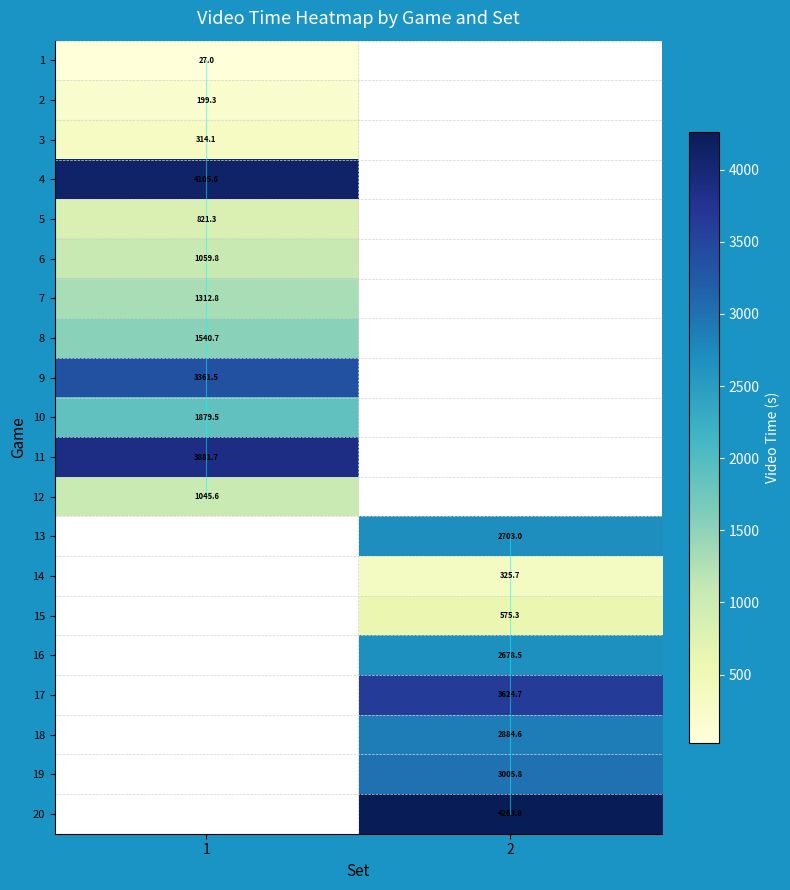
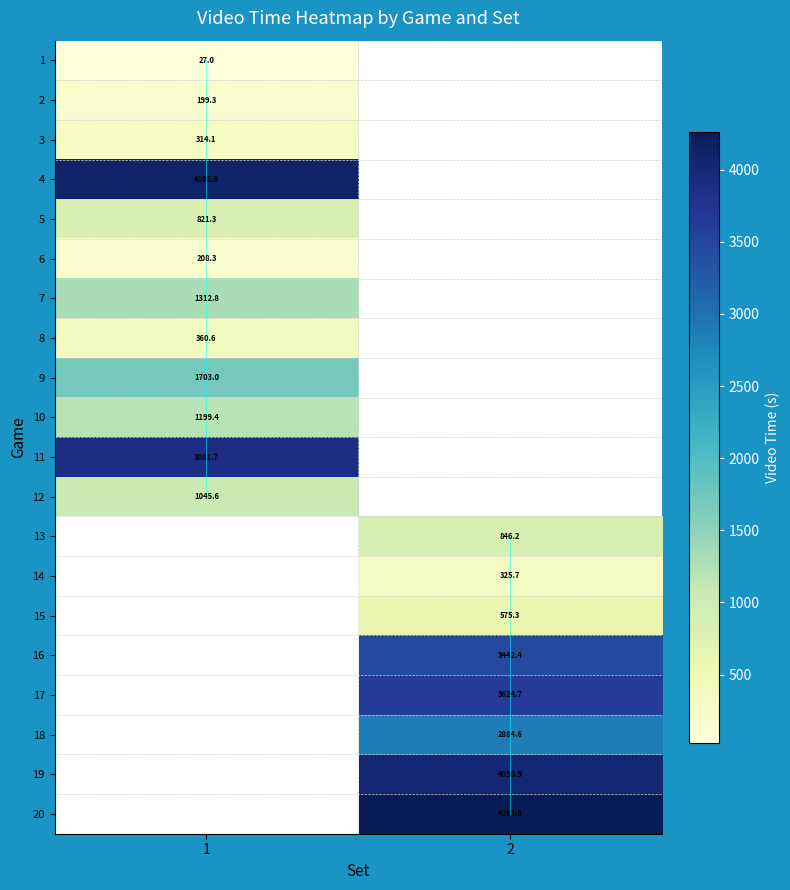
  {
    "6": {
-     "1": 1059.8
+     "1": 208.3
    },
    "8": {
-     "1": 1540.7
+     "1": 360.6
    },
    "9": {
-     "1": 3361.5
+     "1": 1703.0
    },
    "10": {
-     "1": 1879.5
+     "1": 1199.4
    },
    "13": {
-     "2": 2703.0
+     "2": 846.2
    },
    "16": {
-     "2": 2678.5
+     "2": 3442.4
    },
    "19": {
-     "2": 3005.8
+     "2": 4030.9
    }
  }
